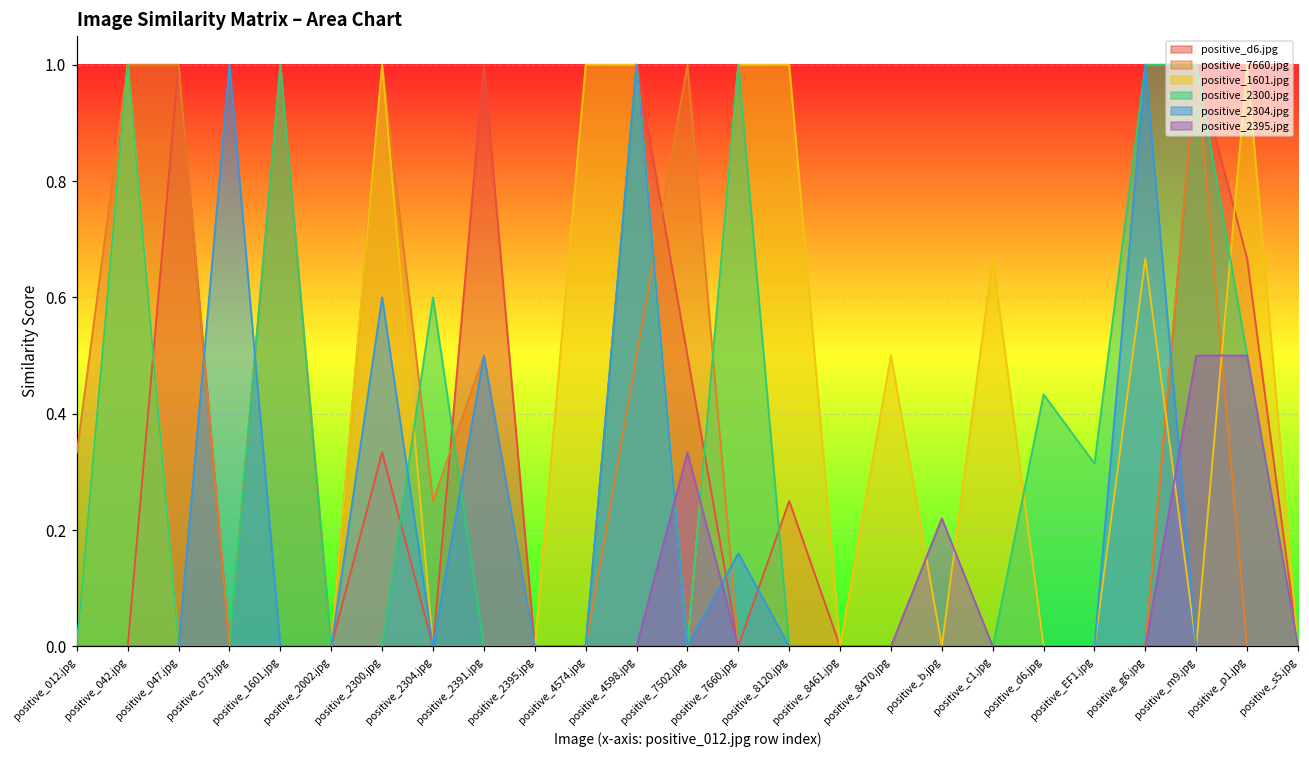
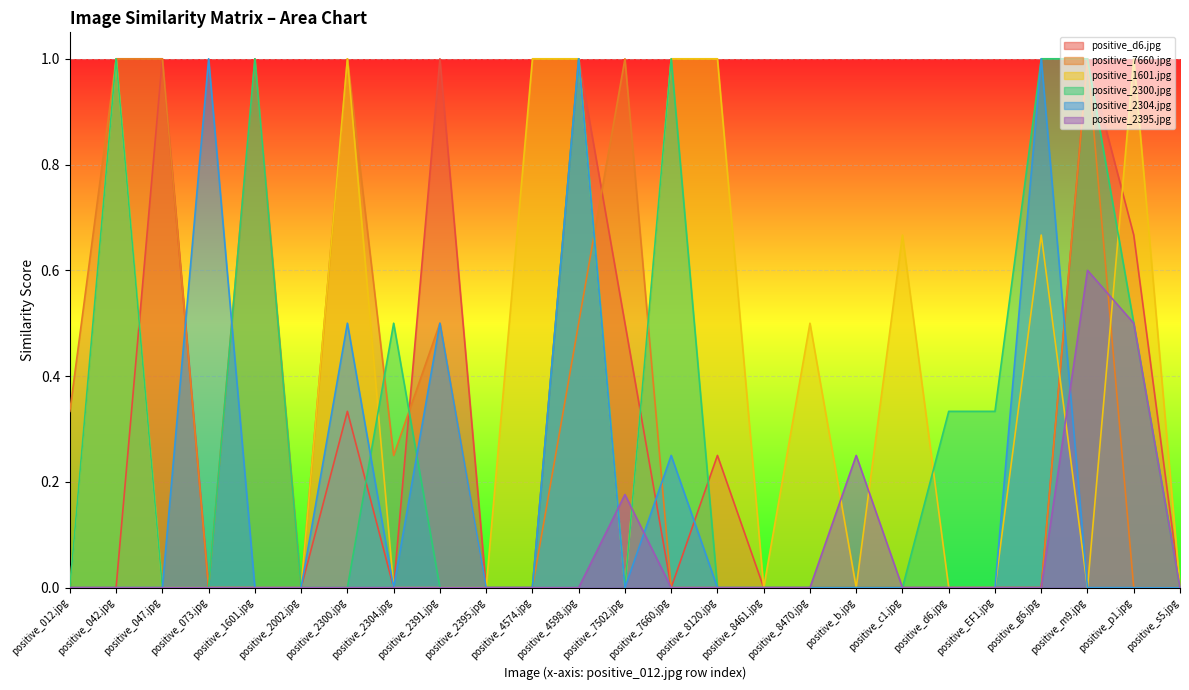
  {
    "positive_2300.jpg": {
-     "positive_2304.jpg": 0.6,
-     "positive_d6.jpg": 0.43,
-     "positive_EF1.jpg": 0.31
+     "positive_2304.jpg": 0.5,
+     "positive_d6.jpg": 0.33,
+     "positive_EF1.jpg": 0.33
    },
    "positive_2304.jpg": {
      "positive_073.jpg": 1.00,
-     "positive_2300.jpg": 0.6,
-     "positive_7660.jpg": 0.16
+     "positive_2300.jpg": 0.5,
+     "positive_7660.jpg": 0.25
    },
    "positive_2395.jpg": {
      "positive_4598.jpg": 0.00,
-     "positive_7502.jpg": 0.33,
-     "positive_b.jpg": 0.22,
-     "positive_m9.jpg": 0.5
+     "positive_7502.jpg": 0.18,
+     "positive_b.jpg": 0.25,
+     "positive_m9.jpg": 0.6
    }
  }
